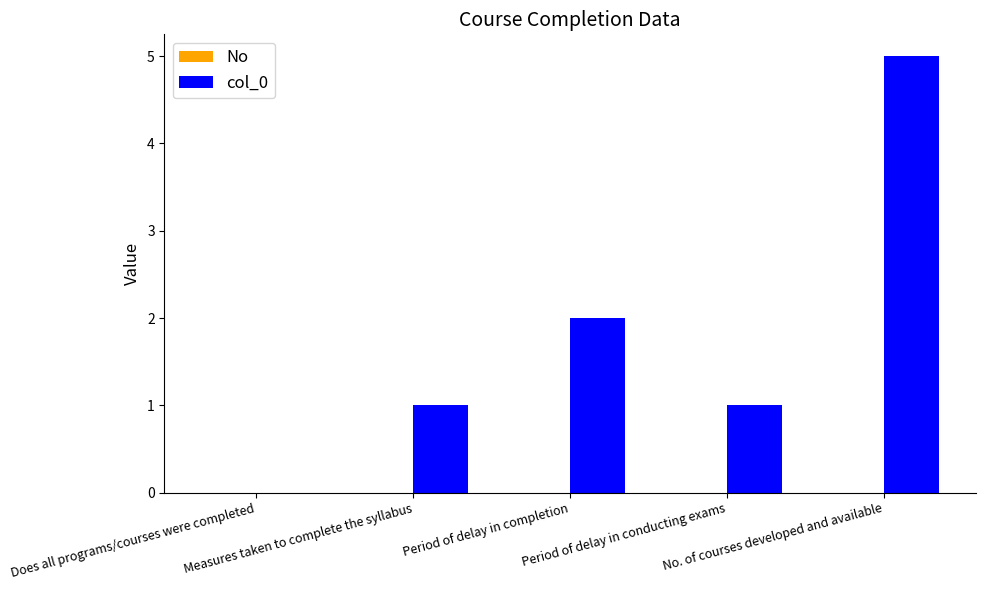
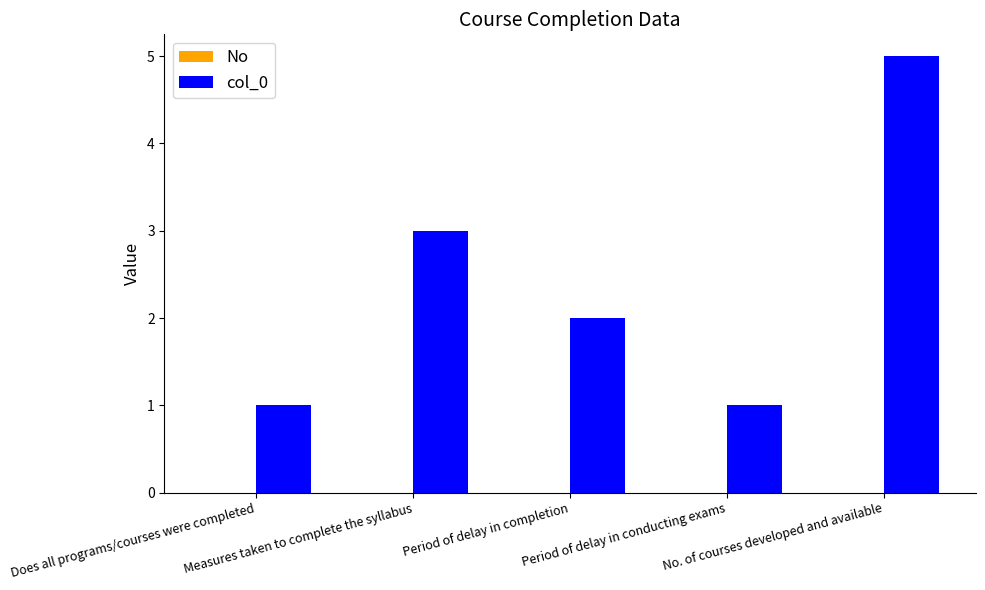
  {
    "No": {
      "Does all programs/courses were completed": 0,
      "Measures taken to complete the syllabus": 0,
      "Period of delay in completion": 0,
      "Period of delay in conducting exams": 0,
      "No. of courses developed and available": 0
    },
    "col_0": {
-     "Does all programs/courses were completed": 0,
-     "Measures taken to complete the syllabus": 1,
+     "Does all programs/courses were completed": 1,
+     "Measures taken to complete the syllabus": 3,
      "Period of delay in completion": 2,
      "Period of delay in conducting exams": 1,
      "No. of courses developed and available": 5
    }
  }
